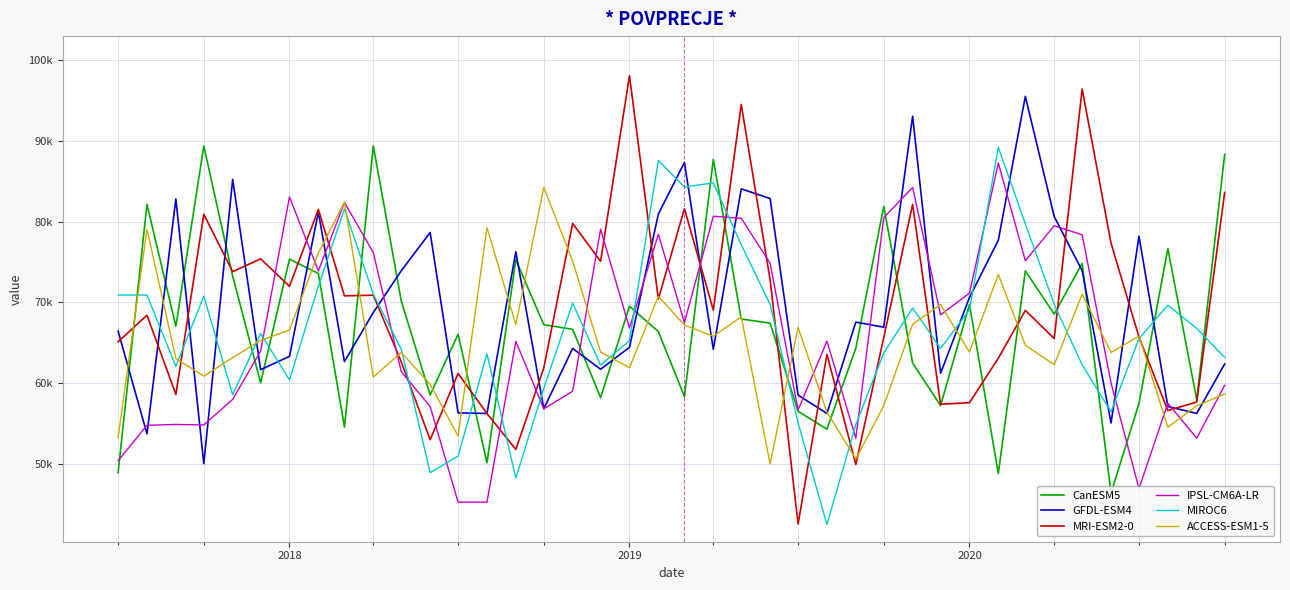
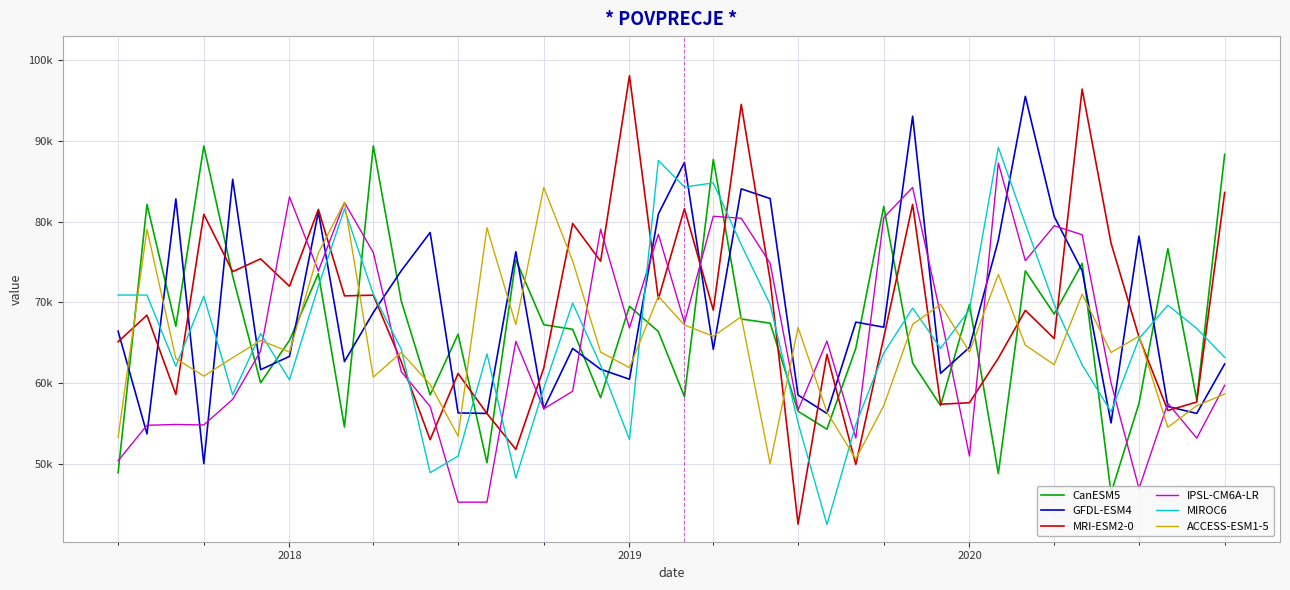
  {
    "CanESM5": {
-     "2018": 75000,
+     "2018": 65000,
      "2019": 70000,
      "2020": 70000
    },
    "GFDL-ESM4": {
      "2018": 63000,
-     "2019": 64000,
-     "2020": 71000
+     "2019": 60000,
+     "2020": 64000
    },
    "MRI-ESM2-0": {
      "2018": 72000,
      "2019": 98000,
      "2020": 58000
    },
    "IPSL-CM6A-LR": {
      "2018": 83000,
      "2019": 67000,
-     "2020": 71000
+     "2020": 51000
    },
    "MIROC6": {
      "2018": 60000,
-     "2019": 65000,
+     "2019": 53000,
      "2020": 69000
    },
    "ACCESS-ESM1-5": {
-     "2018": 67000,
+     "2018": 64000,
      "2019": 62000,
      "2020": 64000
    }
  }
